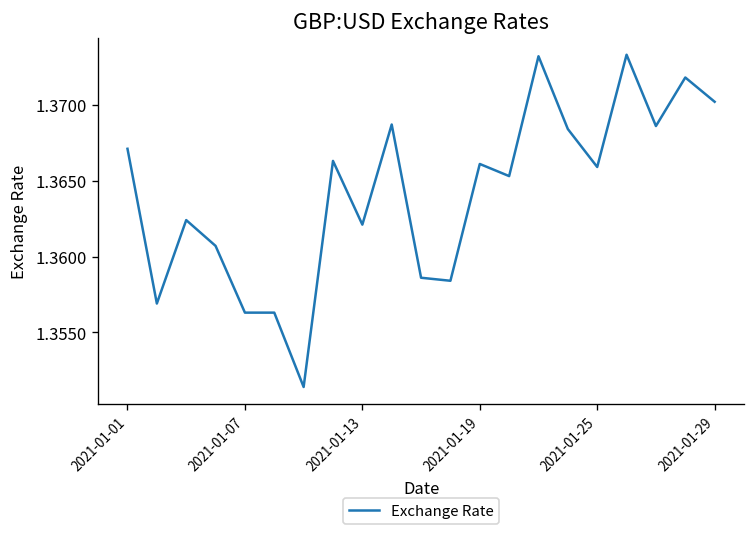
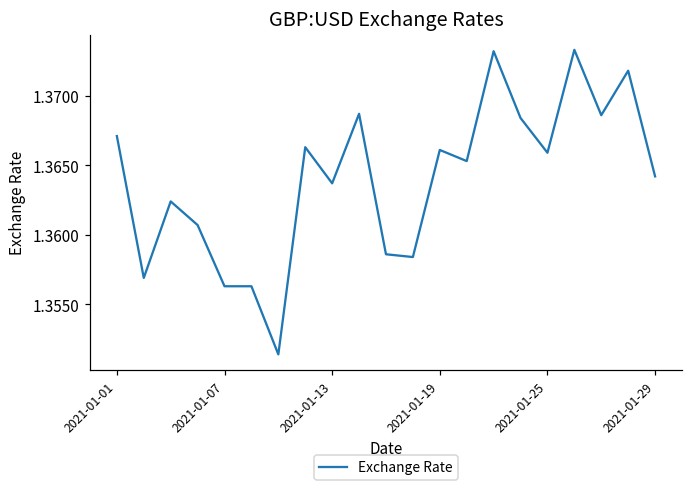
  {
    "2021-01-01": 1.3671,
    "2021-01-07": 1.3563,
-   "2021-01-13": 1.3621,
+   "2021-01-13": 1.3637,
    "2021-01-19": 1.3661,
    "2021-01-25": 1.3659,
-   "2021-01-29": 1.3702
+   "2021-01-29": 1.3642
  }
